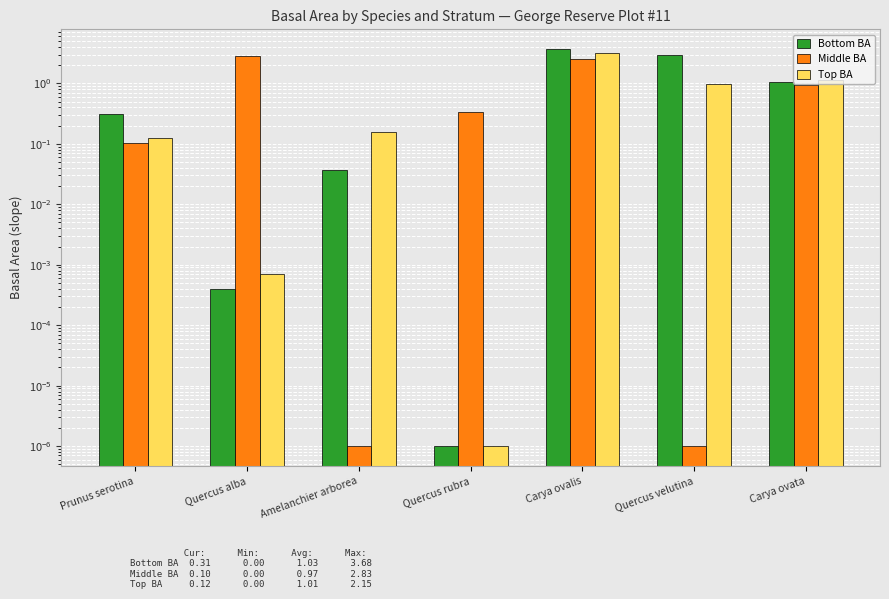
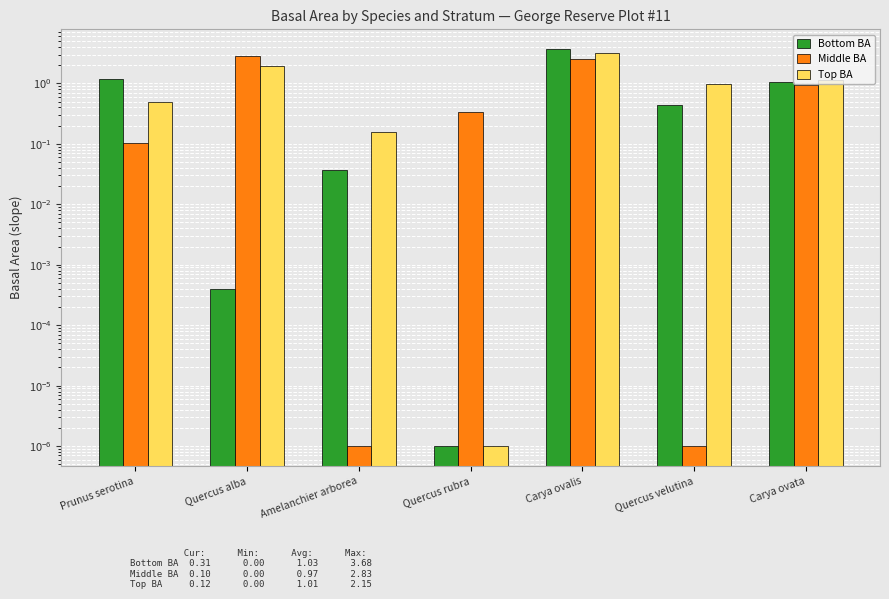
  {
    "Bottom BA": {
-     "Prunus serotina": 0.3,
+     "Prunus serotina": 1.2,
      "Quercus alba": 0.0004,
      "Amelanchier arborea": 0.04,
      "Quercus rubra": 0.0000010,
      "Carya ovalis": 4,
-     "Quercus velutina": 3,
+     "Quercus velutina": 0.4,
      "Carya ovata": 1.0
    },
    "Middle BA": {
      "Prunus serotina": 0.10,
      "Quercus alba": 3,
      "Amelanchier arborea": 0.0000010,
      "Quercus rubra": 0.3,
      "Carya ovalis": 2.5,
      "Quercus velutina": 0.0000010,
      "Carya ovata": 0.9
    },
    "Top BA": {
-     "Prunus serotina": 0.12,
-     "Quercus alba": 0.0007,
+     "Prunus serotina": 0.5,
+     "Quercus alba": 2.0,
      "Amelanchier arborea": 0.16,
      "Quercus rubra": 0.0000010,
      "Carya ovalis": 3,
      "Quercus velutina": 1.0
    }
  }
